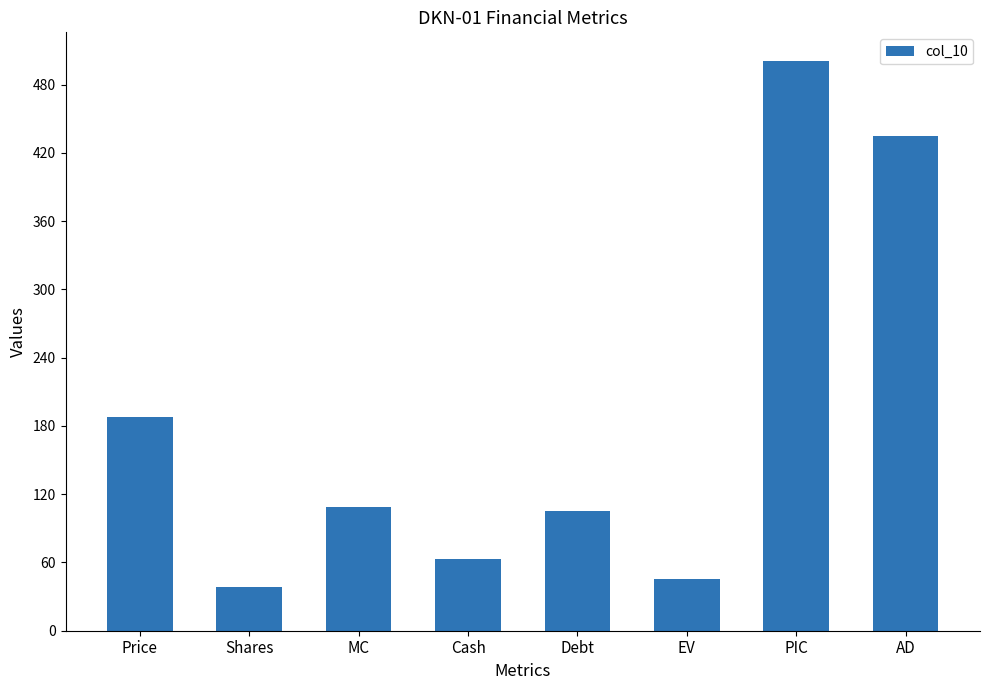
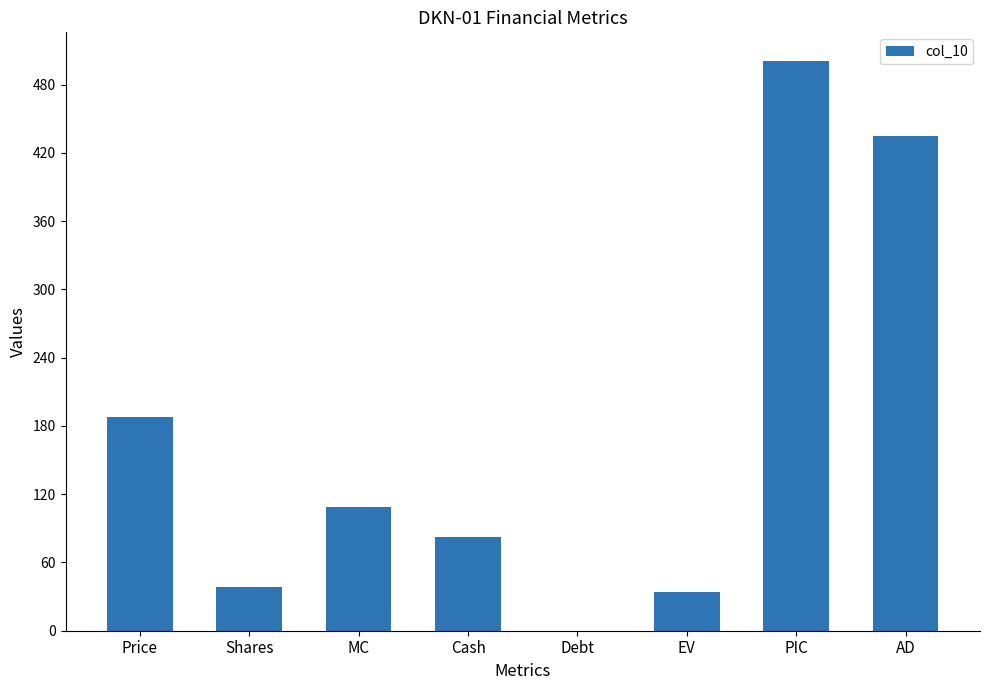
  {
    "Price": 188,
    "Shares": 38,
    "MC": 108,
-   "Cash": 63,
-   "Debt": 105,
-   "EV": 46,
+   "Cash": 83,
+   "Debt": 0,
+   "EV": 34,
    "PIC": 501,
    "AD": 435
  }
